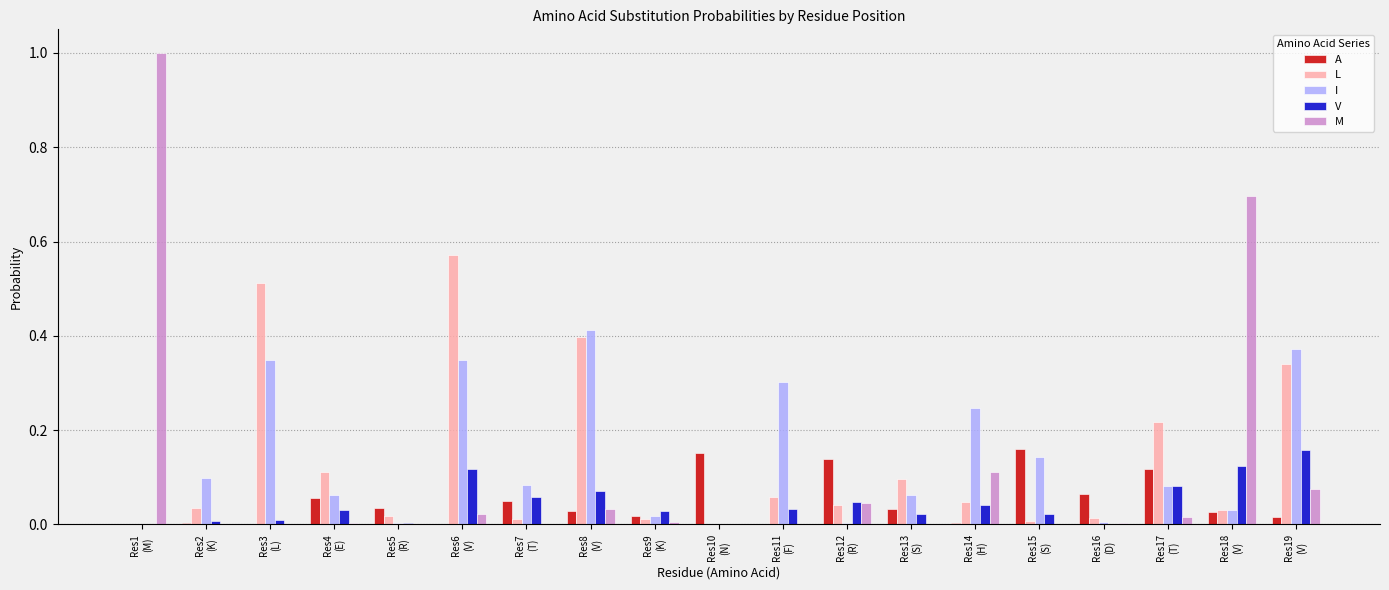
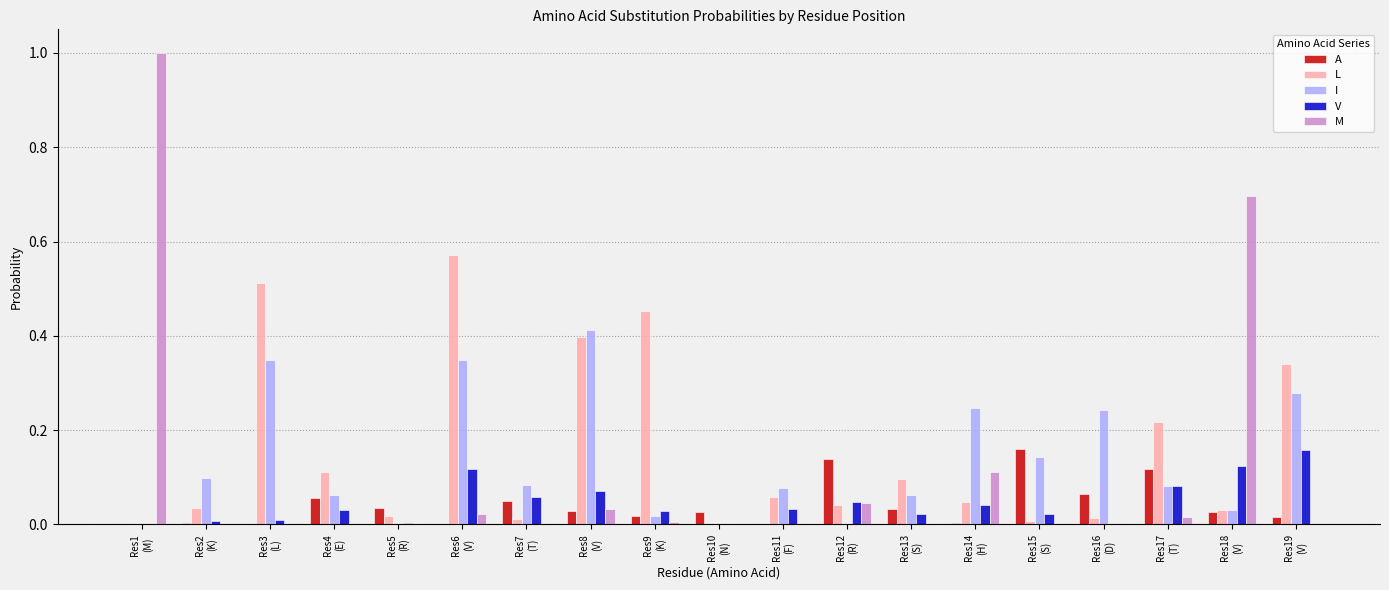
  {
    "A": {
      "Res1 (M)": 0.00,
      "Res3 (L)": 0.00,
      "Res4 (E)": 0.06,
      "Res5 (R)": 0.03,
      "Res7 (T)": 0.05,
      "Res8 (V)": 0.03,
      "Res9 (K)": 0.02,
-     "Res10 (N)": 0.15,
+     "Res10 (N)": 0.03,
      "Res12 (R)": 0.14,
      "Res13 (S)": 0.03,
      "Res15 (S)": 0.16,
      "Res16 (D)": 0.06,
      "Res17 (T)": 0.12,
      "Res18 (V)": 0.03,
      "Res19 (V)": 0.02
    },
    "L": {
      "Res1 (M)": 0.00,
      "Res2 (K)": 0.04,
      "Res3 (L)": 0.51,
      "Res4 (E)": 0.11,
      "Res5 (R)": 0.02,
      "Res6 (V)": 0.57,
      "Res7 (T)": 0.01,
      "Res8 (V)": 0.40,
-     "Res9 (K)": 0.01,
+     "Res9 (K)": 0.45,
      "Res10 (N)": 0.00,
      "Res11 (F)": 0.06,
      "Res12 (R)": 0.04,
      "Res13 (S)": 0.10,
      "Res14 (H)": 0.05,
      "Res15 (S)": 0.01,
      "Res16 (D)": 0.01,
      "Res17 (T)": 0.22,
      "Res18 (V)": 0.03,
      "Res19 (V)": 0.34
    },
    "I": {
      "Res1 (M)": 0.00,
      "Res2 (K)": 0.10,
      "Res3 (L)": 0.35,
      "Res4 (E)": 0.06,
      "Res6 (V)": 0.35,
      "Res7 (T)": 0.08,
      "Res8 (V)": 0.41,
      "Res9 (K)": 0.02,
-     "Res11 (F)": 0.30,
+     "Res11 (F)": 0.08,
      "Res13 (S)": 0.06,
      "Res14 (H)": 0.25,
      "Res15 (S)": 0.14,
-     "Res16 (D)": 0.00,
+     "Res16 (D)": 0.24,
      "Res17 (T)": 0.08,
      "Res18 (V)": 0.03,
-     "Res19 (V)": 0.37
+     "Res19 (V)": 0.28
    },
    "V": {
      "Res1 (M)": 0.00,
      "Res2 (K)": 0.01,
      "Res3 (L)": 0.01,
      "Res4 (E)": 0.03,
      "Res6 (V)": 0.12,
      "Res7 (T)": 0.06,
      "Res8 (V)": 0.07,
      "Res9 (K)": 0.03,
      "Res10 (N)": 0.00,
      "Res11 (F)": 0.03,
      "Res12 (R)": 0.05,
      "Res13 (S)": 0.02,
      "Res14 (H)": 0.04,
      "Res15 (S)": 0.02,
      "Res17 (T)": 0.08,
      "Res18 (V)": 0.12,
      "Res19 (V)": 0.16
    },
    "M": {
      "Res1 (M)": 1.00,
      "Res6 (V)": 0.02,
      "Res8 (V)": 0.03,
      "Res9 (K)": 0.01,
      "Res10 (N)": 0.00,
      "Res12 (R)": 0.05,
      "Res13 (S)": 0.00,
      "Res14 (H)": 0.11,
      "Res17 (T)": 0.02,
      "Res18 (V)": 0.70,
-     "Res19 (V)": 0.08
+     "Res19 (V)": 0.00
    }
  }
